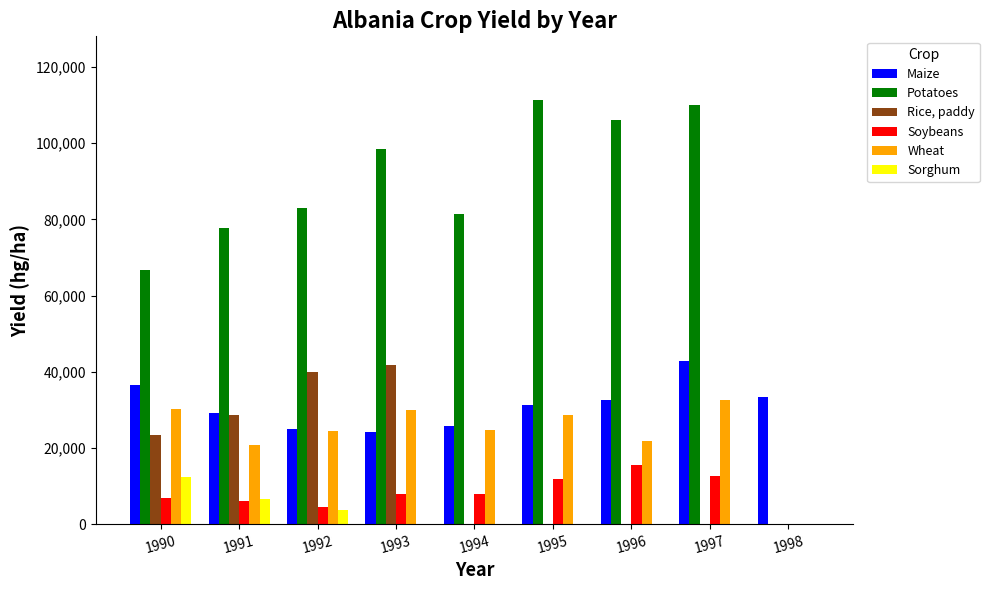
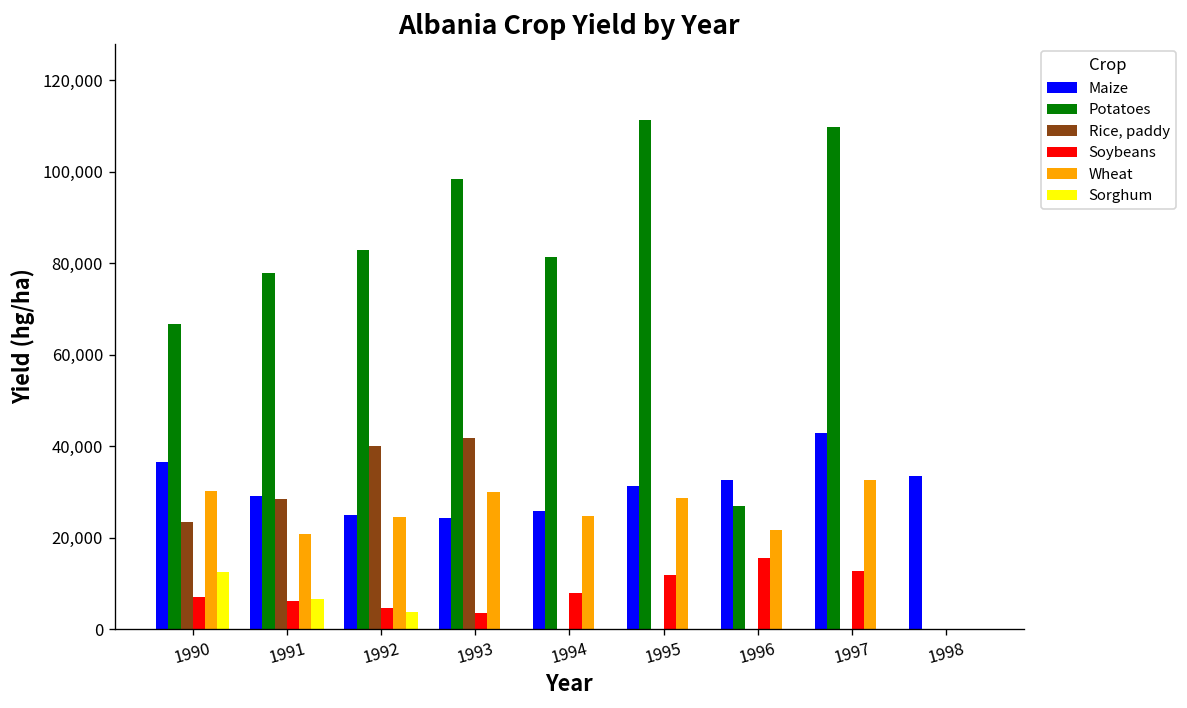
  {
    "Maize": {
      "1990": "37,000",
      "1991": "29,000",
      "1992": "25,000",
      "1993": "24,000",
      "1994": "26,000",
      "1995": "31,000",
      "1996": "33,000",
      "1997": "43,000",
      "1998": "33,000"
    },
    "Potatoes": {
      "1990": "67,000",
      "1991": "78,000",
      "1992": "83,000",
      "1993": "98,000",
      "1994": "81,000",
      "1995": "111,000",
-     "1996": "106,000",
+     "1996": "27,000",
      "1997": "110,000",
      "1998": "0"
    },
    "Rice, paddy": {
      "1990": "23,000",
      "1991": "29,000",
      "1992": "40,000",
      "1993": "42,000",
      "1994": "0",
      "1995": "0",
      "1996": "0",
      "1997": "0",
      "1998": "0"
    },
    "Soybeans": {
      "1990": "7,000",
      "1991": "6,000",
      "1992": "5,000",
-     "1993": "8,000",
+     "1993": "3,000",
      "1994": "8,000",
      "1995": "12,000",
      "1996": "15,000",
      "1997": "13,000",
      "1998": "0"
    },
    "Wheat": {
      "1990": "30,000",
      "1991": "21,000",
      "1992": "24,000",
      "1993": "30,000",
      "1994": "25,000",
      "1995": "29,000",
      "1996": "22,000",
      "1997": "33,000",
      "1998": "0"
    },
    "Sorghum": {
      "1990": "13,000",
      "1991": "7,000",
      "1992": "4,000",
      "1993": "0",
      "1994": "0",
      "1995": "0",
      "1996": "0",
      "1997": "0",
      "1998": "0"
    }
  }
